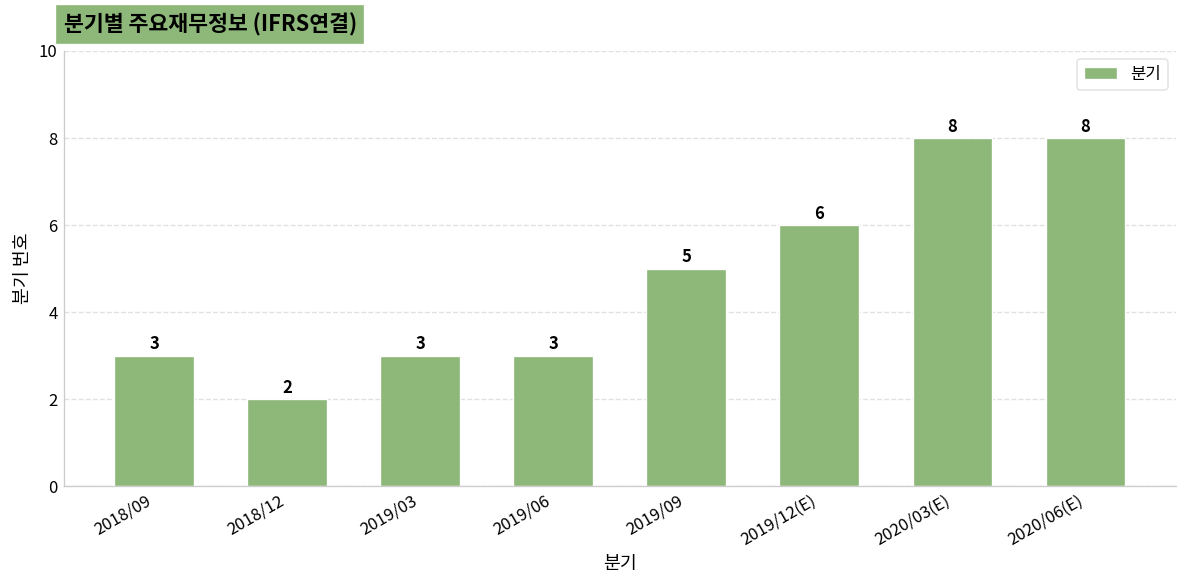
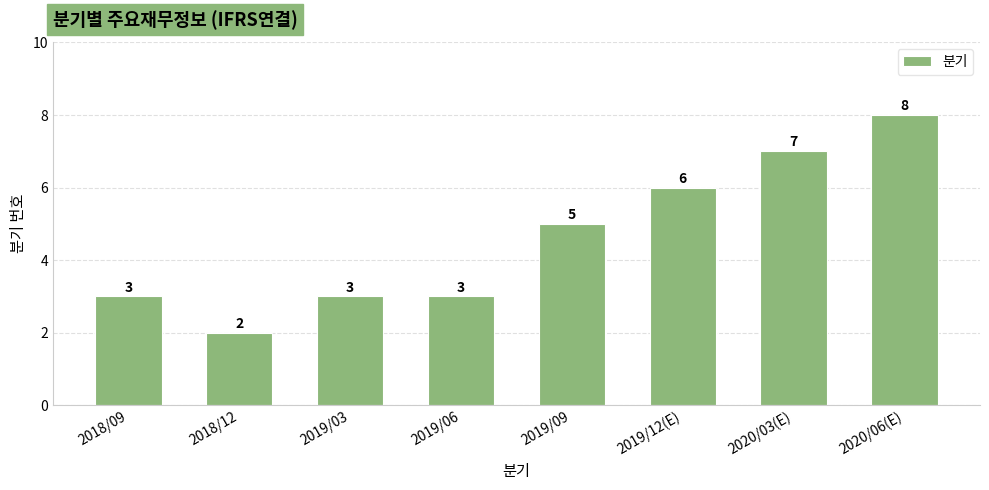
  {
    "2018/09": 3,
    "2018/12": 2,
    "2019/03": 3,
    "2019/06": 3,
    "2019/09": 5,
    "2019/12(E)": 6,
-   "2020/03(E)": 8,
+   "2020/03(E)": 7,
    "2020/06(E)": 8
  }
